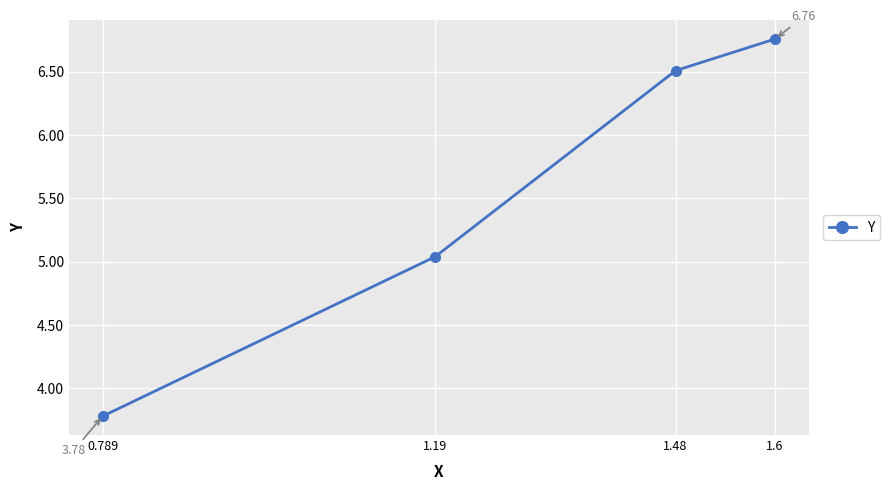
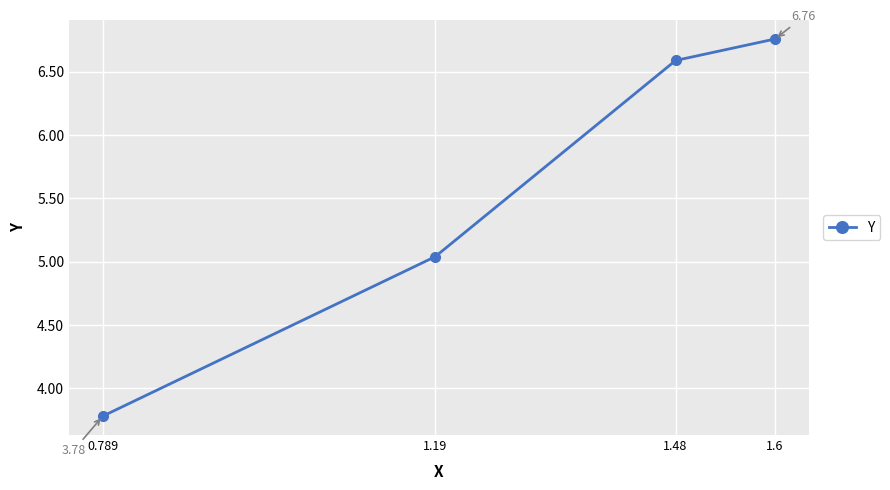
  {
    "1.19": 5.04,
-   "1.48": 6.51
+   "1.48": 6.59
  }
